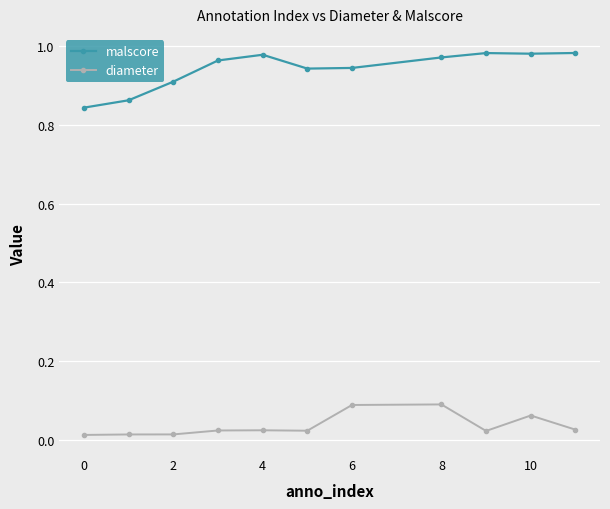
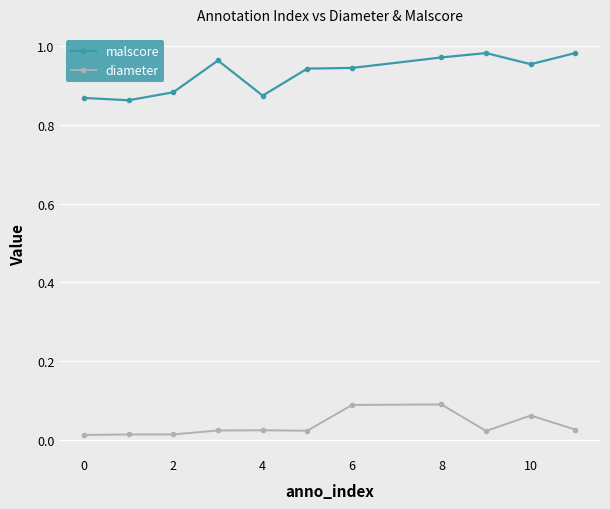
  {
    "malscore": {
-     "0": 0.84,
-     "2": 0.91,
-     "4": 0.98,
+     "0": 0.87,
+     "2": 0.88,
+     "4": 0.87,
      "6": 0.94,
      "8": 0.97,
-     "10": 0.98
+     "10": 0.95
    },
    "diameter": {
      "0": 0.01,
      "2": 0.01,
      "4": 0.03,
      "6": 0.09,
      "8": 0.09,
      "10": 0.06
    }
  }
